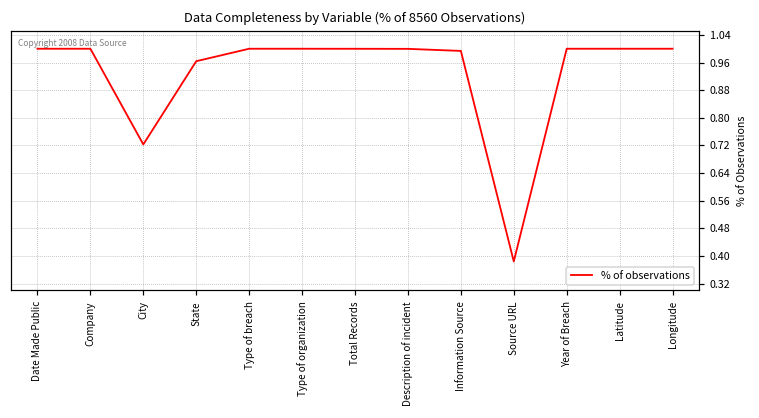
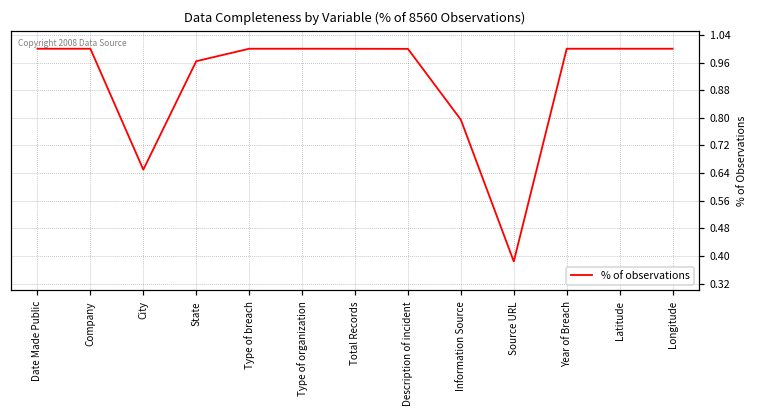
  {
-   "City": 0.72,
+   "City": 0.65,
    "State": 0.96,
    "Type of breach": 1.00,
    "Type of organization": 1.00,
    "Total Records": 1.00,
    "Description of incident": 1.00,
-   "Information Source": 0.99,
+   "Information Source": 0.79,
    "Source URL": 0.38,
    "Year of Breach": 1.00,
    "Latitude": 1.00,
    "Longitude": 1.00
  }
